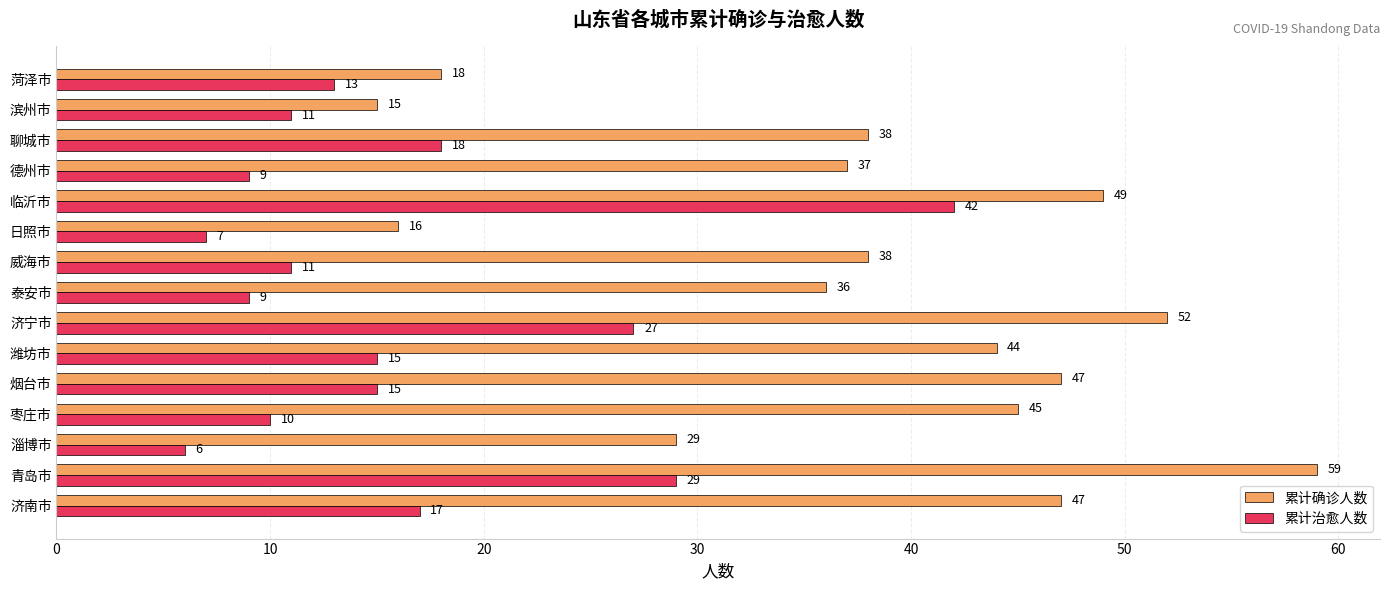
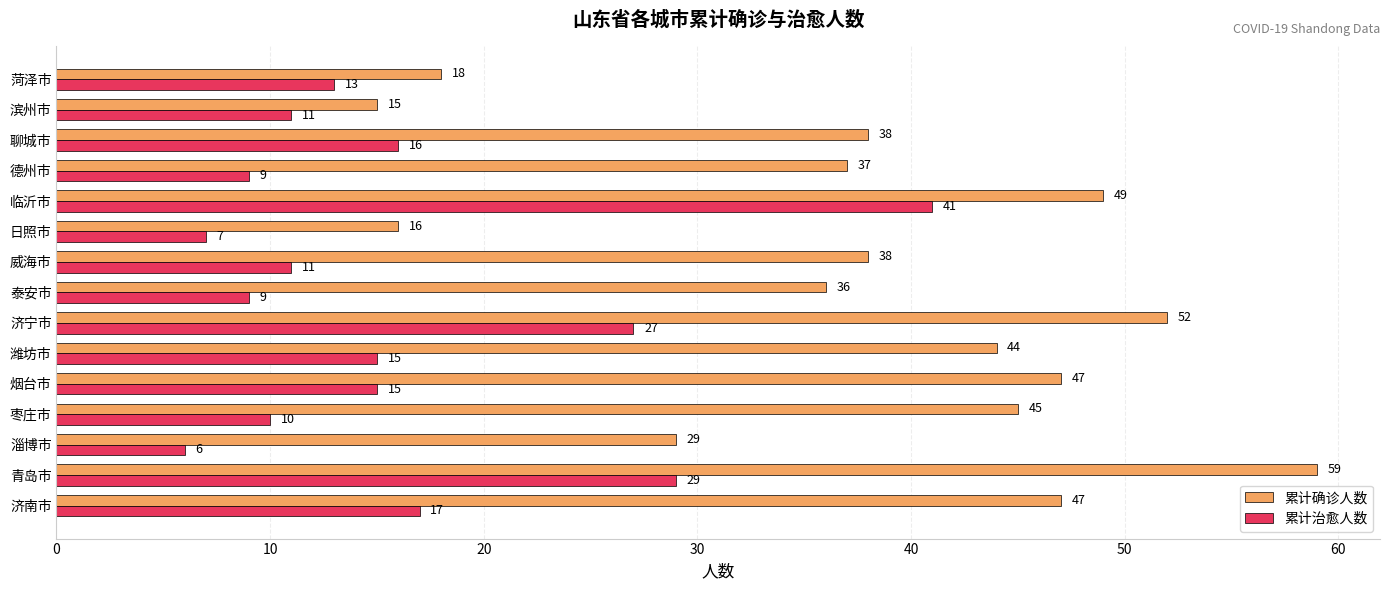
  {
    "累计确诊人数": {
      "菏泽市": 18,
      "滨州市": 15,
      "聊城市": 38,
      "德州市": 37,
      "临沂市": 49,
      "日照市": 16,
      "威海市": 38,
      "泰安市": 36,
      "济宁市": 52,
      "潍坊市": 44,
      "烟台市": 47,
      "枣庄市": 45,
      "淄博市": 29,
      "青岛市": 59,
      "济南市": 47
    },
    "累计治愈人数": {
      "菏泽市": 13,
      "滨州市": 11,
-     "聊城市": 18,
+     "聊城市": 16,
      "德州市": 9,
-     "临沂市": 42,
+     "临沂市": 41,
      "日照市": 7,
      "威海市": 11,
      "泰安市": 9,
      "济宁市": 27,
      "潍坊市": 15,
      "烟台市": 15,
      "枣庄市": 10,
      "淄博市": 6,
      "青岛市": 29,
      "济南市": 17
    }
  }
